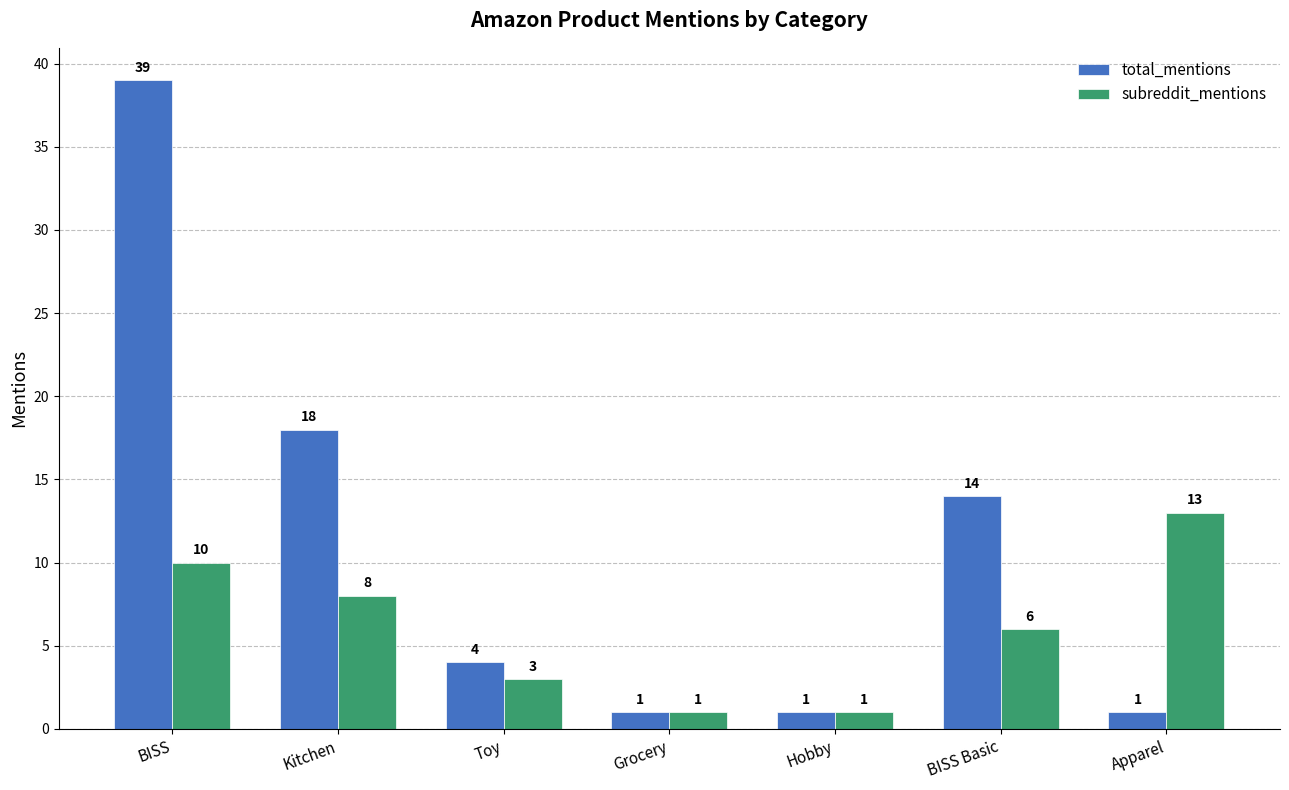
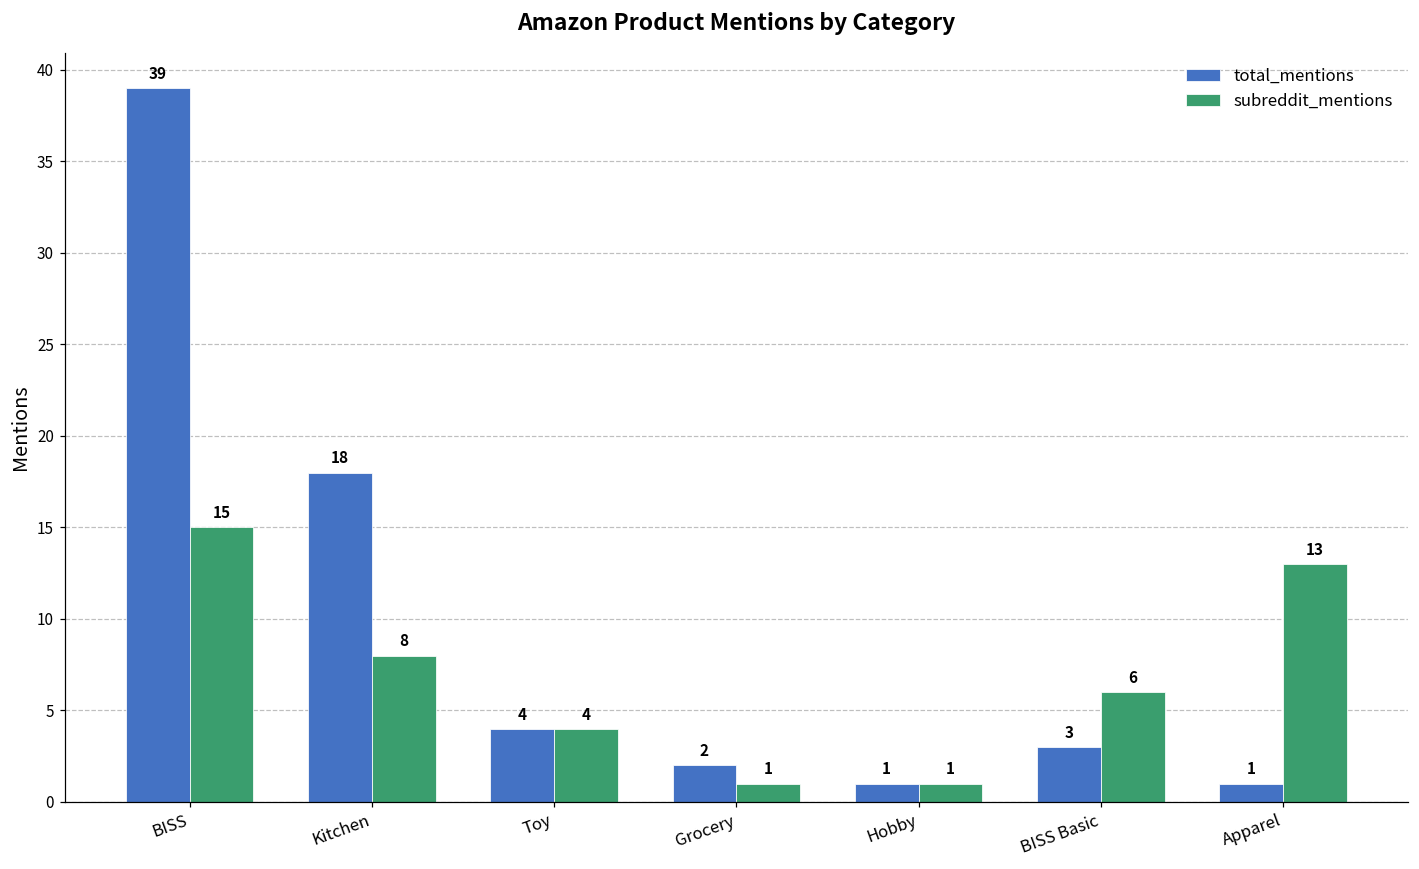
  {
    "total_mentions": {
      "BISS": 39,
      "Kitchen": 18,
      "Toy": 4,
-     "Grocery": 1,
+     "Grocery": 2,
      "Hobby": 1,
-     "BISS Basic": 14,
+     "BISS Basic": 3,
      "Apparel": 1
    },
    "subreddit_mentions": {
-     "BISS": 10,
+     "BISS": 15,
      "Kitchen": 8,
-     "Toy": 3,
+     "Toy": 4,
      "Grocery": 1,
      "Hobby": 1,
      "BISS Basic": 6,
      "Apparel": 13
    }
  }
